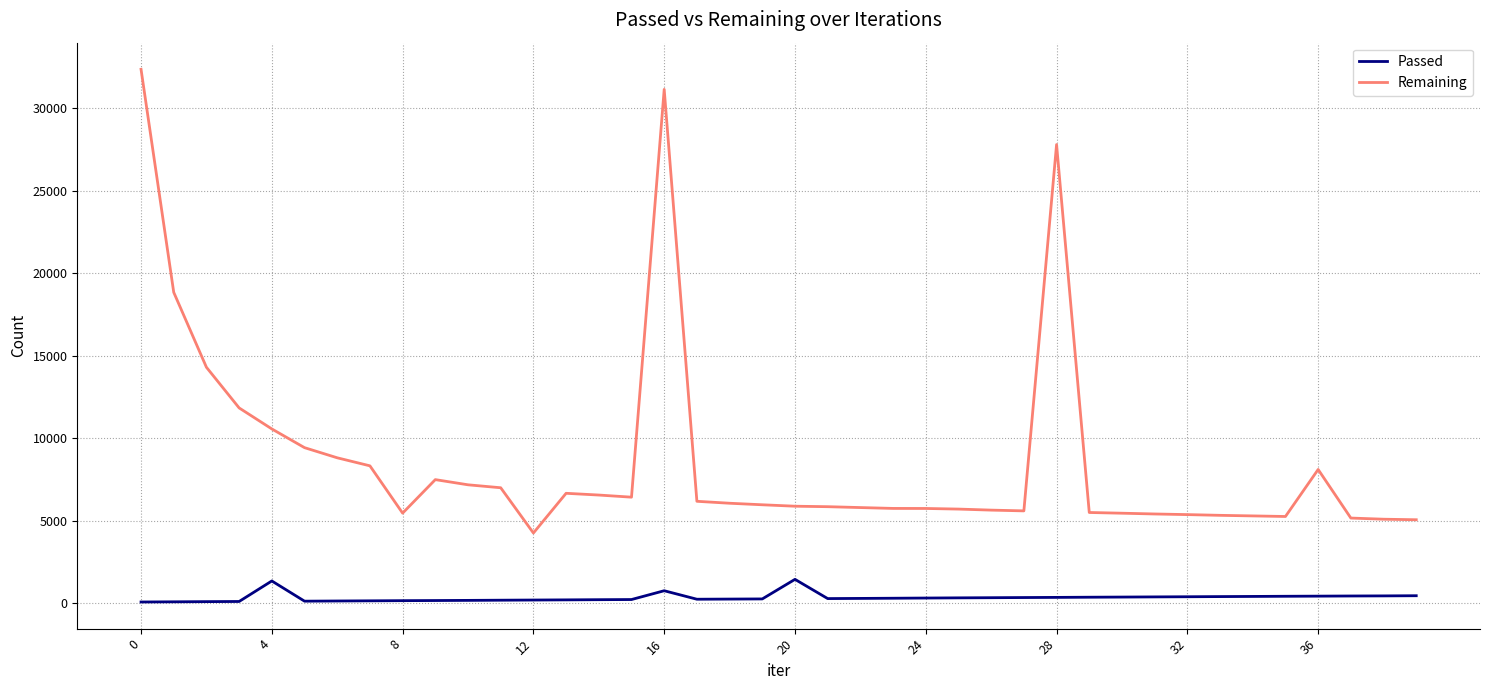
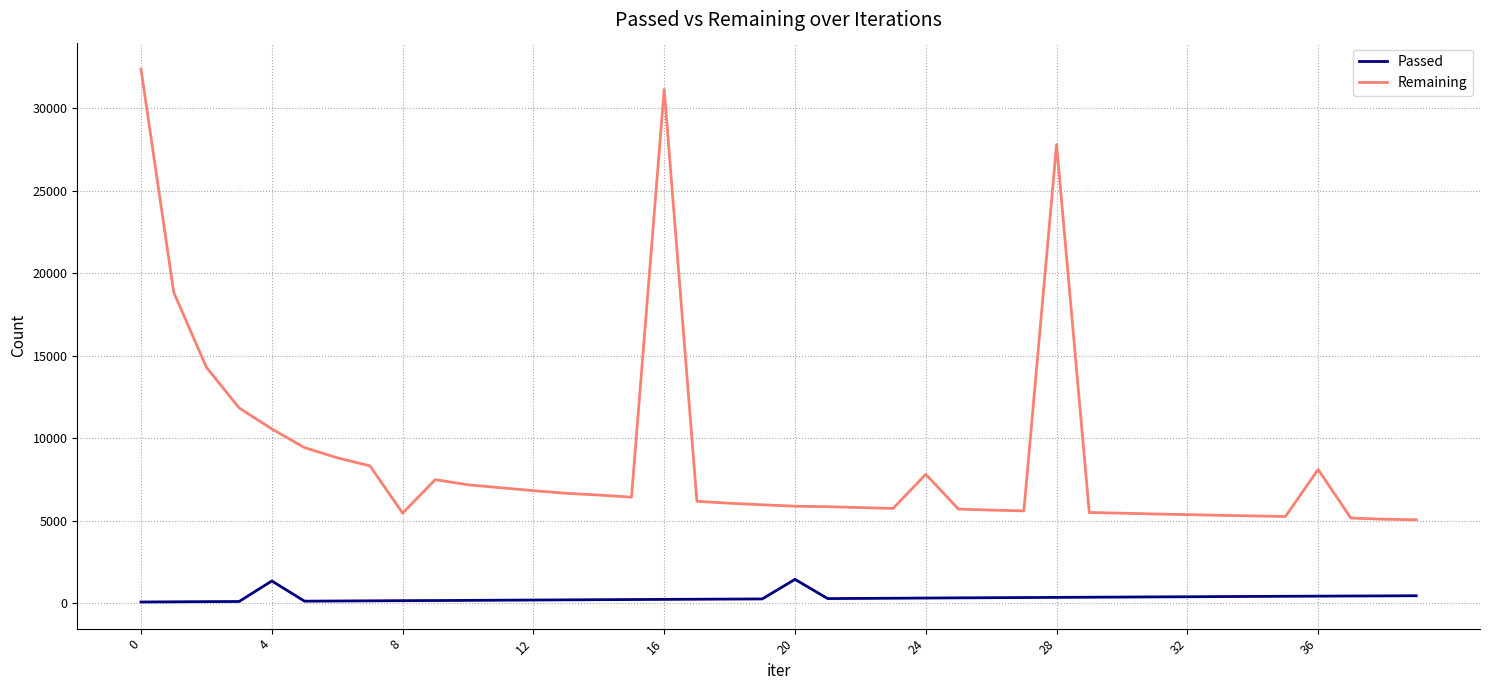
  {
    "Passed": {
      "0": 100,
      "4": 1300,
      "8": 100,
      "12": 200,
-     "16": 700,
+     "16": 200,
      "20": 1400,
      "24": 300,
      "28": 300,
      "32": 400,
      "36": 400
    },
    "Remaining": {
      "0": 32400,
      "4": 10600,
      "8": 5500,
-     "12": 4200,
+     "12": 6800,
      "16": 31100,
      "20": 5900,
-     "24": 5700,
+     "24": 7800,
      "28": 27800,
      "32": 5400,
      "36": 8100
    }
  }
